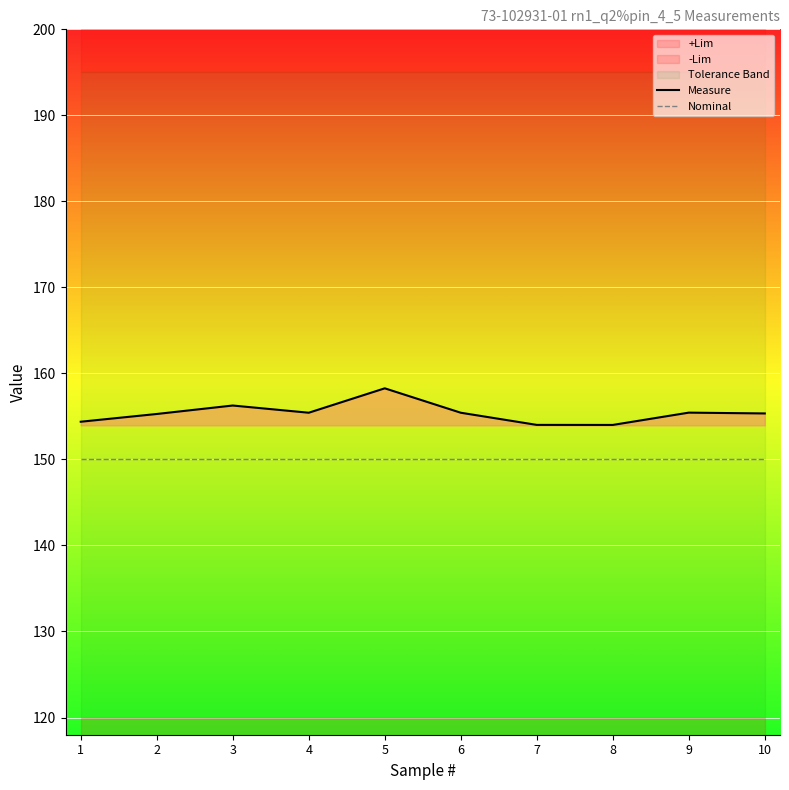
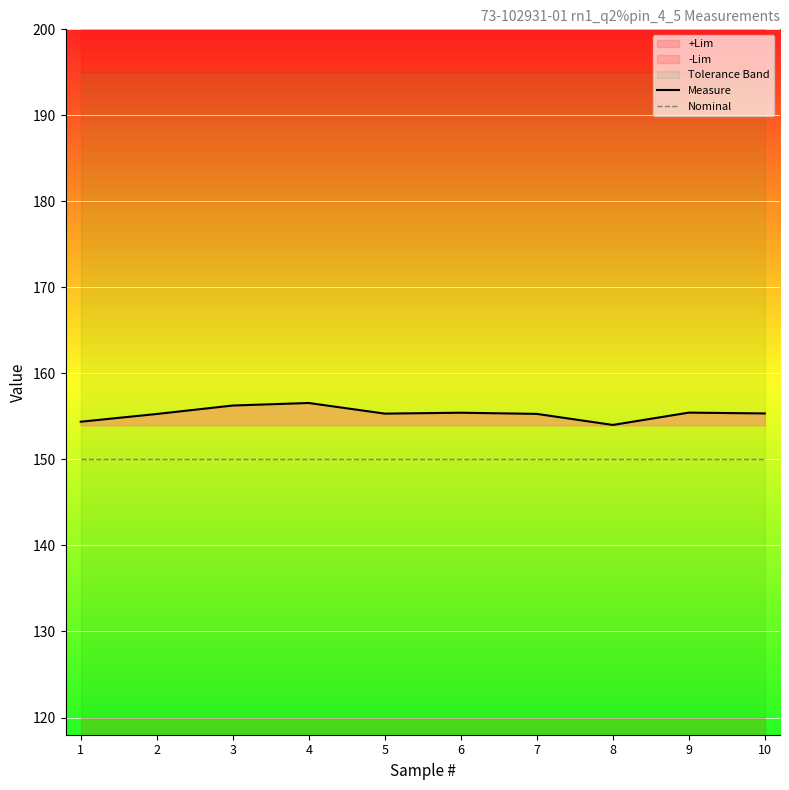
  {
    "Measure": {
      "1": 154,
      "2": 155,
      "3": 156,
-     "4": 155,
-     "5": 158,
+     "4": 157,
+     "5": 155,
      "6": 155,
-     "7": 154,
+     "7": 155,
      "8": 154,
      "9": 155,
      "10": 155
    },
    "Nominal": {
      "1": 150,
      "2": 150,
      "3": 150,
      "4": 150,
      "5": 150,
      "6": 150,
      "7": 150,
      "8": 150,
      "9": 150,
      "10": 150
    }
  }
